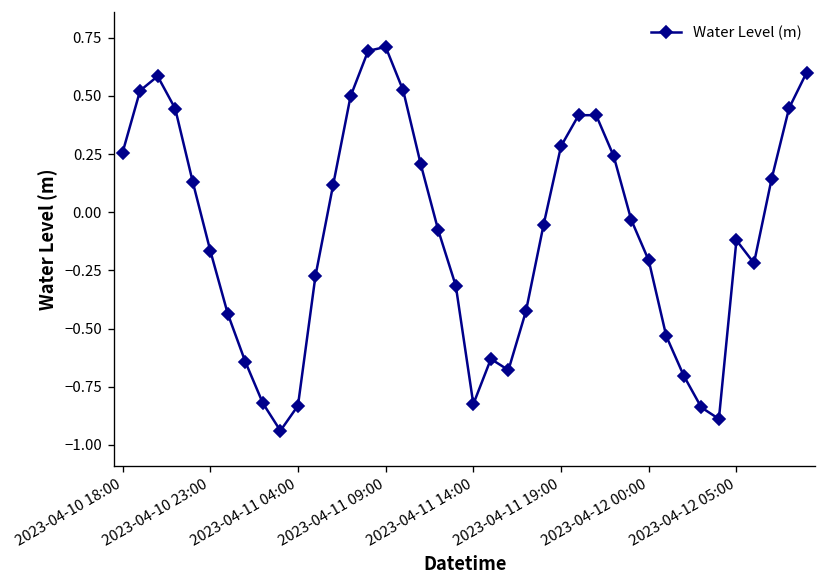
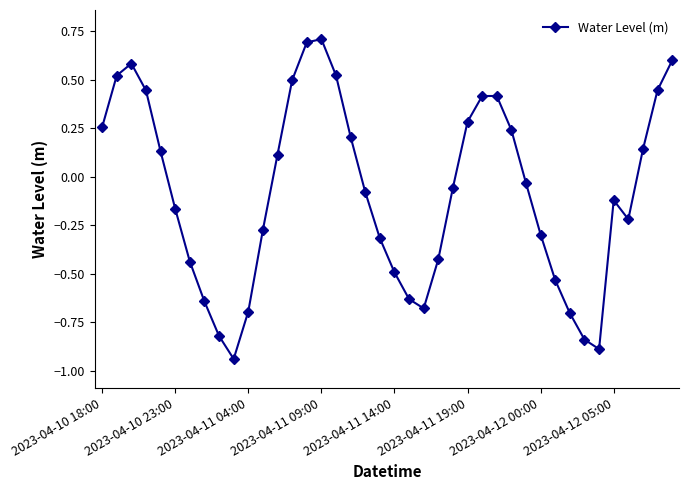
  {
    "2023-04-10 18:00": 0.26,
    "2023-04-10 23:00": -0.16,
-   "2023-04-11 04:00": -0.83,
+   "2023-04-11 04:00": -0.69,
    "2023-04-11 09:00": 0.71,
-   "2023-04-11 14:00": -0.82,
+   "2023-04-11 14:00": -0.49,
    "2023-04-11 19:00": 0.28,
-   "2023-04-12 00:00": -0.21,
+   "2023-04-12 00:00": -0.30,
    "2023-04-12 05:00": -0.12
  }
